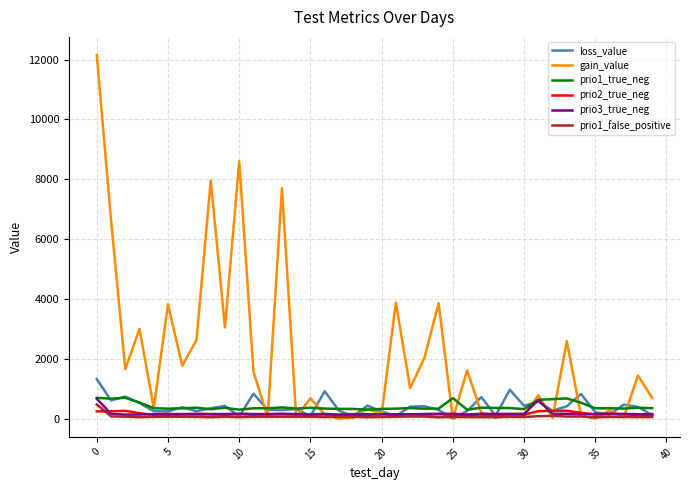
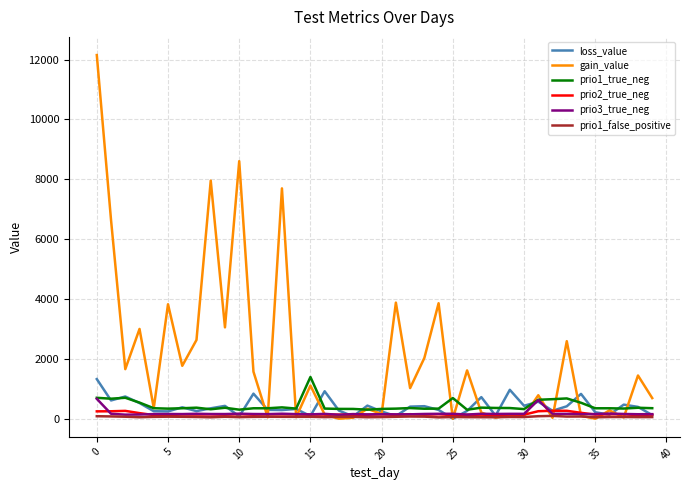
  {
    "loss_value": {
      "0": 1300,
      "5": 200,
      "30": 400
    },
    "gain_value": {
      "0": 12200,
      "5": 3800,
      "10": 8600,
-     "15": 700
+     "15": 1100
    },
    "prio1_true_neg": {
      "5": 300,
      "10": 300,
-     "15": 400,
+     "15": 1400,
      "20": 300,
      "25": 700,
      "30": 300,
      "35": 300
    },
    "prio2_true_neg": {
      "0": 200
    },
    "prio1_false_positive": {
-     "0": 500,
+     "0": 100,
      "20": 100
    }
  }
